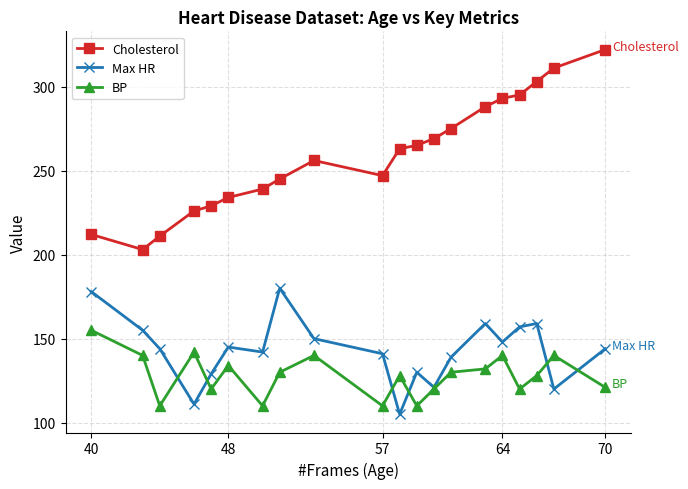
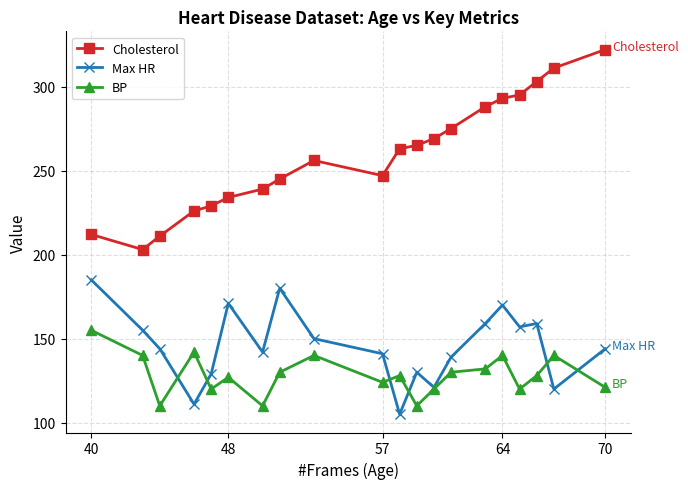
  {
    "Cholesterol": {
      "40": 212,
      "48": 234,
      "57": 247,
      "64": 293,
      "70": 322
    },
    "Max HR": {
-     "40": 178,
-     "48": 145,
+     "40": 185,
+     "48": 171,
      "57": 141,
-     "64": 148,
+     "64": 170,
      "70": 144
    },
    "BP": {
      "40": 155,
-     "48": 134,
-     "57": 110,
+     "48": 127,
+     "57": 124,
      "64": 140,
      "70": 121
    }
  }
